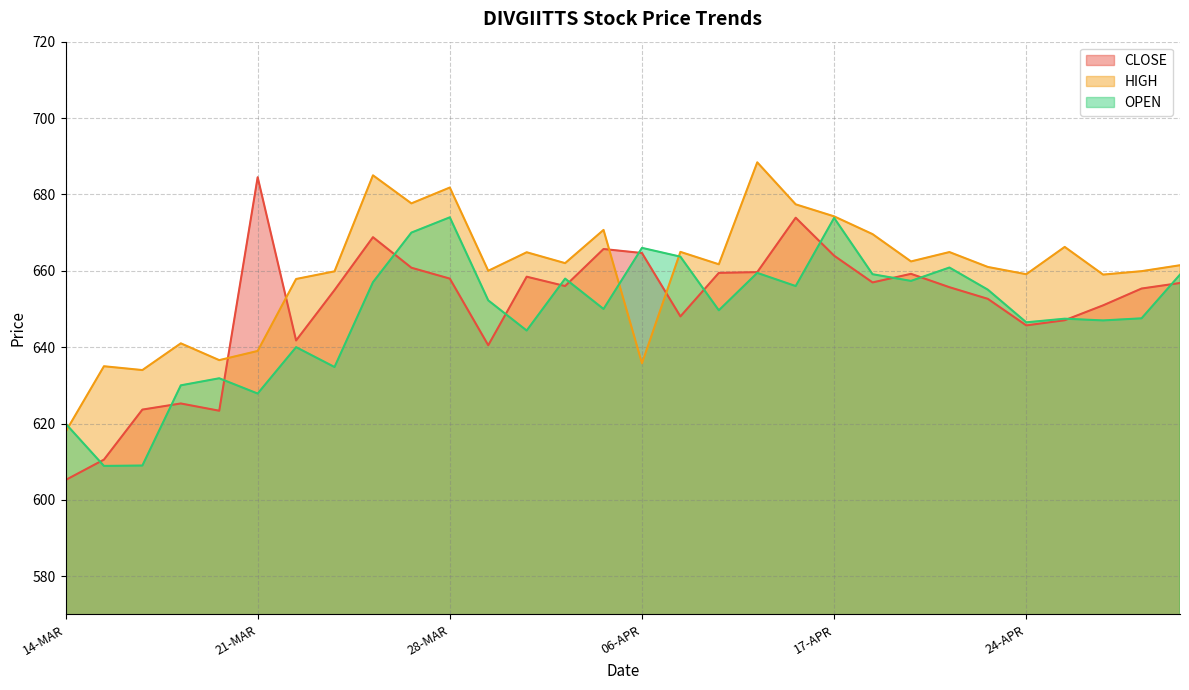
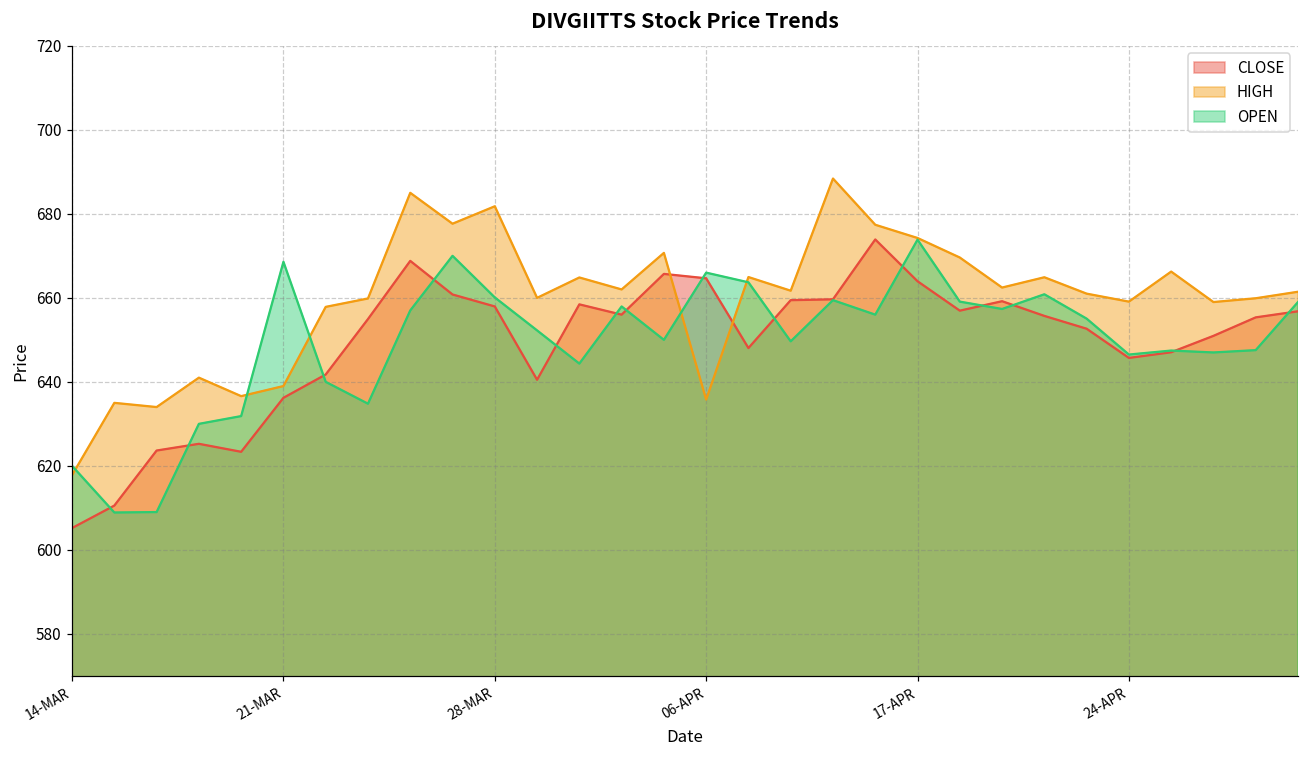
  {
    "CLOSE": {
      "14-MAR": 605,
-     "21-MAR": 685,
+     "21-MAR": 636,
      "28-MAR": 658,
      "06-APR": 665,
      "17-APR": 664,
      "24-APR": 646
    },
    "HIGH": {
      "14-MAR": 618,
      "21-MAR": 639,
      "28-MAR": 682,
      "06-APR": 636,
      "24-APR": 659
    },
    "OPEN": {
      "14-MAR": 620,
-     "21-MAR": 628,
-     "28-MAR": 674,
+     "21-MAR": 669,
+     "28-MAR": 660,
      "06-APR": 666,
      "24-APR": 647
    }
  }
